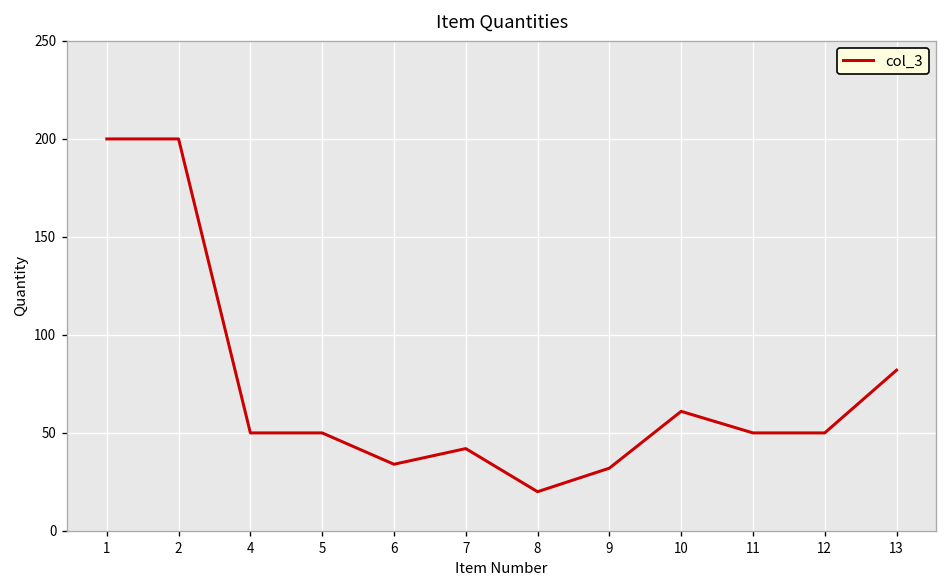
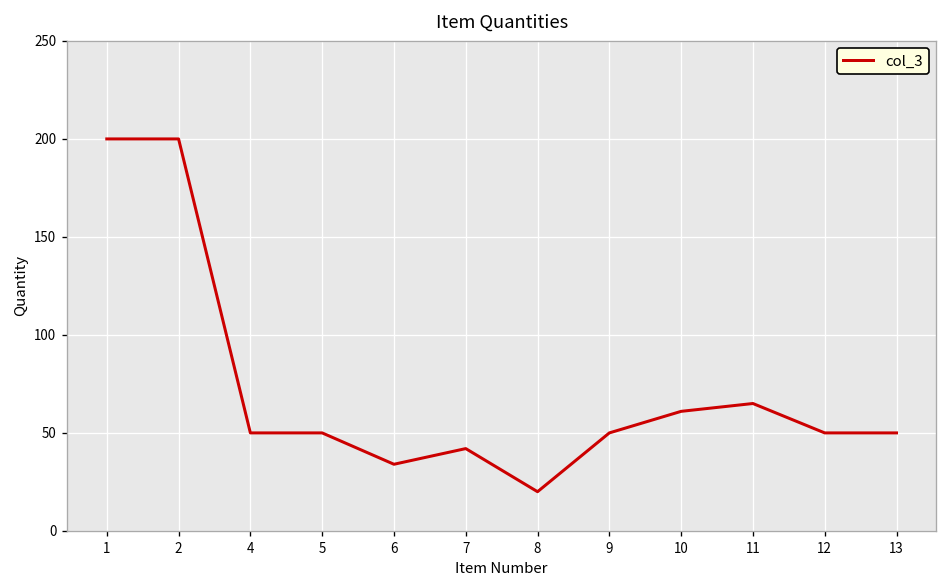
  {
    "1": 200,
    "2": 200,
    "4": 50,
    "5": 50,
    "6": 34,
    "7": 42,
    "8": 20,
-   "9": 32,
+   "9": 50,
    "10": 61,
-   "11": 50,
+   "11": 65,
    "12": 50,
-   "13": 82
+   "13": 50
  }
